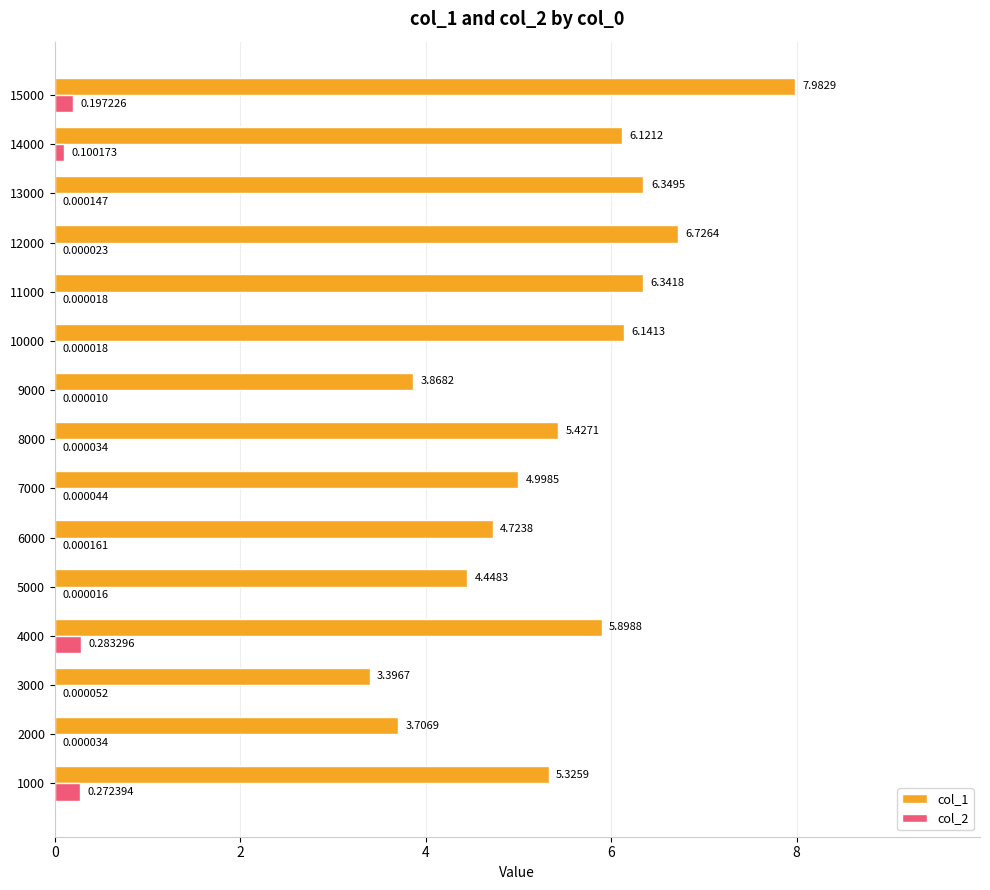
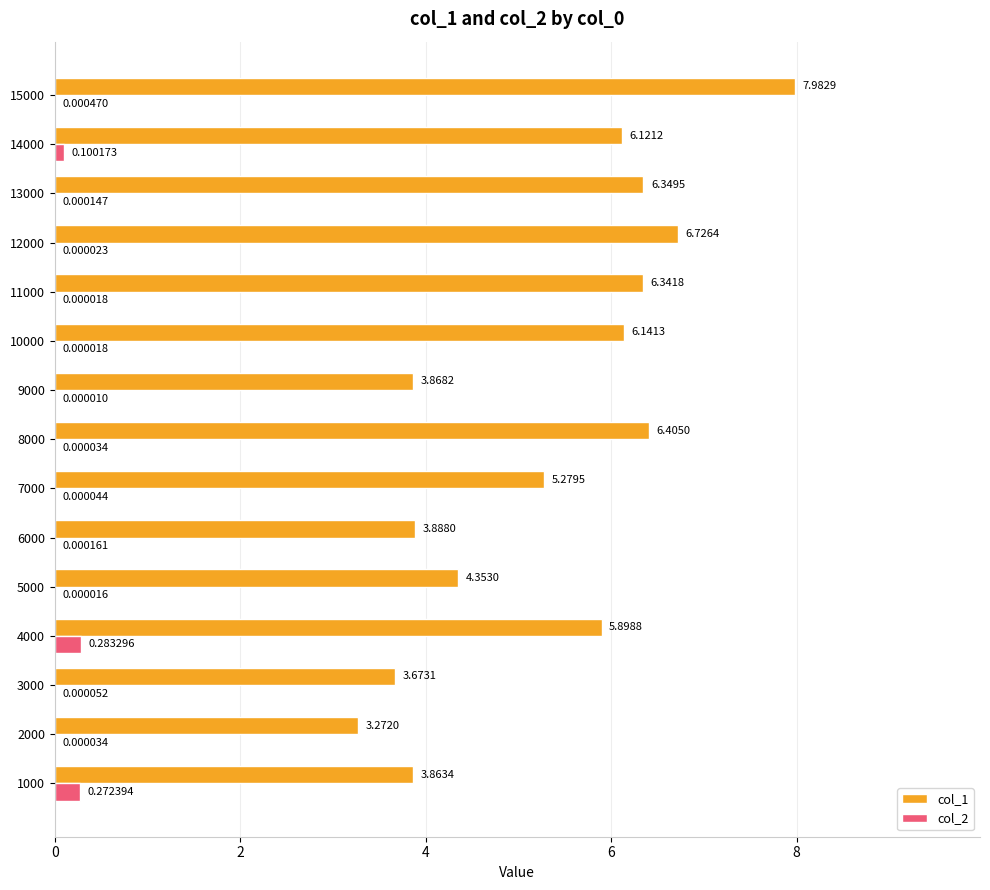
  {
    "col_1": {
      "15000": 7.9829,
      "14000": 6.1212,
      "13000": 6.3495,
      "12000": 6.7264,
      "11000": 6.3418,
      "10000": 6.1413,
      "9000": 3.8682,
-     "8000": 5.4271,
-     "7000": 4.9985,
-     "6000": 4.7238,
-     "5000": 4.4483,
+     "8000": 6.4050,
+     "7000": 5.2795,
+     "6000": 3.8880,
+     "5000": 4.3530,
      "4000": 5.8988,
-     "3000": 3.3967,
-     "2000": 3.7069,
-     "1000": 5.3259
+     "3000": 3.6731,
+     "2000": 3.2720,
+     "1000": 3.8634
    },
    "col_2": {
-     "15000": 0.197226,
+     "15000": 0.000470,
      "14000": 0.100173,
      "13000": 0.000147,
      "12000": 0.000023,
      "11000": 0.000018,
      "10000": 0.000018,
      "9000": 0.000010,
      "8000": 0.000034,
      "7000": 0.000044,
      "6000": 0.000161,
      "5000": 0.000016,
      "4000": 0.283296,
      "3000": 0.000052,
      "2000": 0.000034,
      "1000": 0.272394
    }
  }
